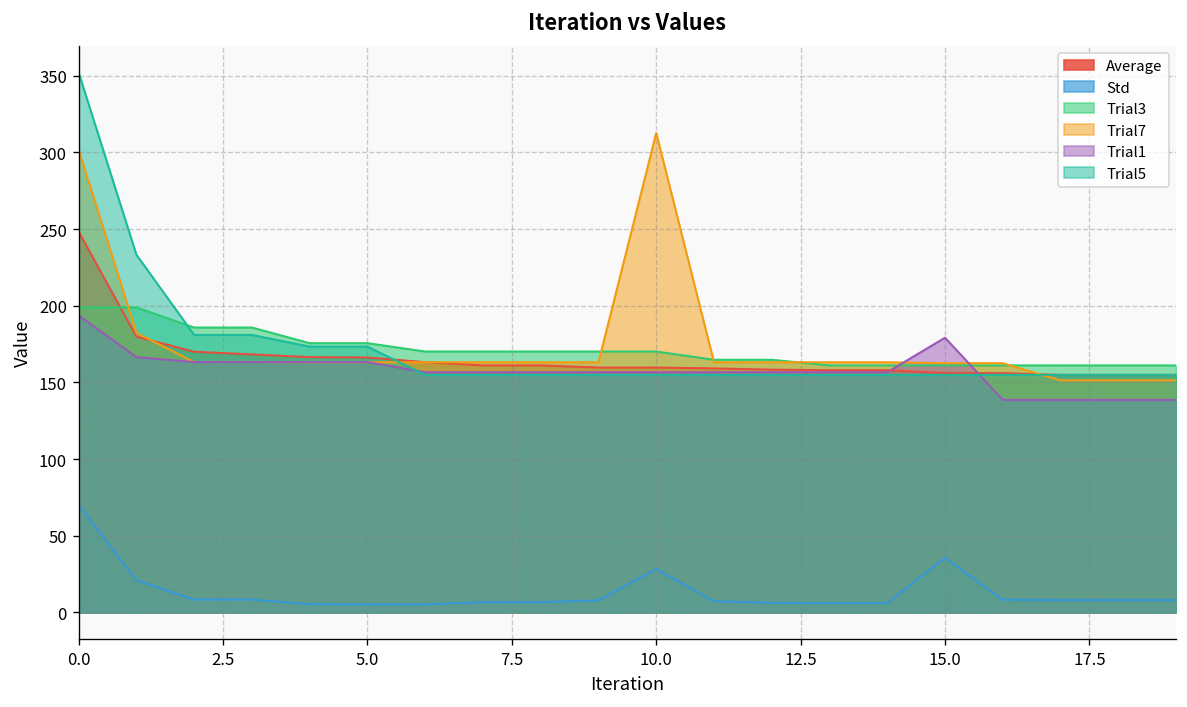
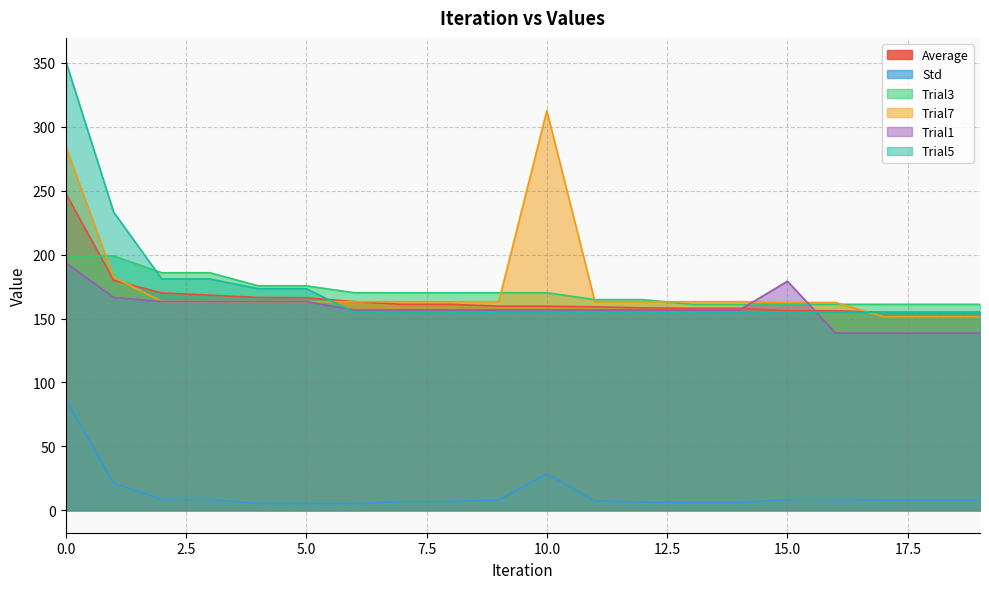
  {
    "Average": {
      "0.0": 248,
      "5.0": 166,
      "10.0": 160
    },
    "Std": {
-     "0.0": 70,
+     "0.0": 87,
      "5.0": 5,
      "10.0": 28,
-     "15.0": 36
+     "15.0": 8
    },
    "Trial7": {
-     "0.0": 302,
+     "0.0": 285,
      "10.0": 313
    },
    "Trial1": {
      "0.0": 194,
      "15.0": 179
    }
  }
